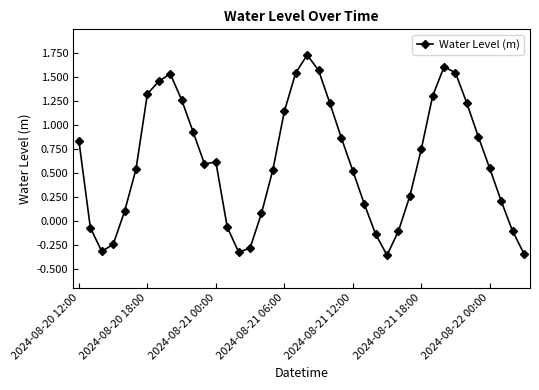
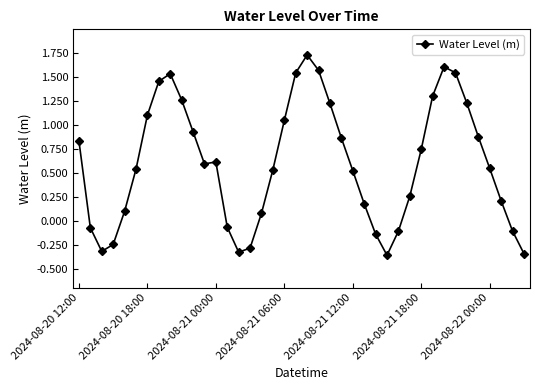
  {
    "2024-08-20 12:00": 0.8,
-   "2024-08-20 18:00": 1.3,
+   "2024-08-20 18:00": 1.1,
    "2024-08-21 00:00": 0.6,
-   "2024-08-21 06:00": 1.1,
+   "2024-08-21 06:00": 1.0,
    "2024-08-21 12:00": 0.5,
    "2024-08-21 18:00": 0.7,
    "2024-08-22 00:00": 0.5
  }
